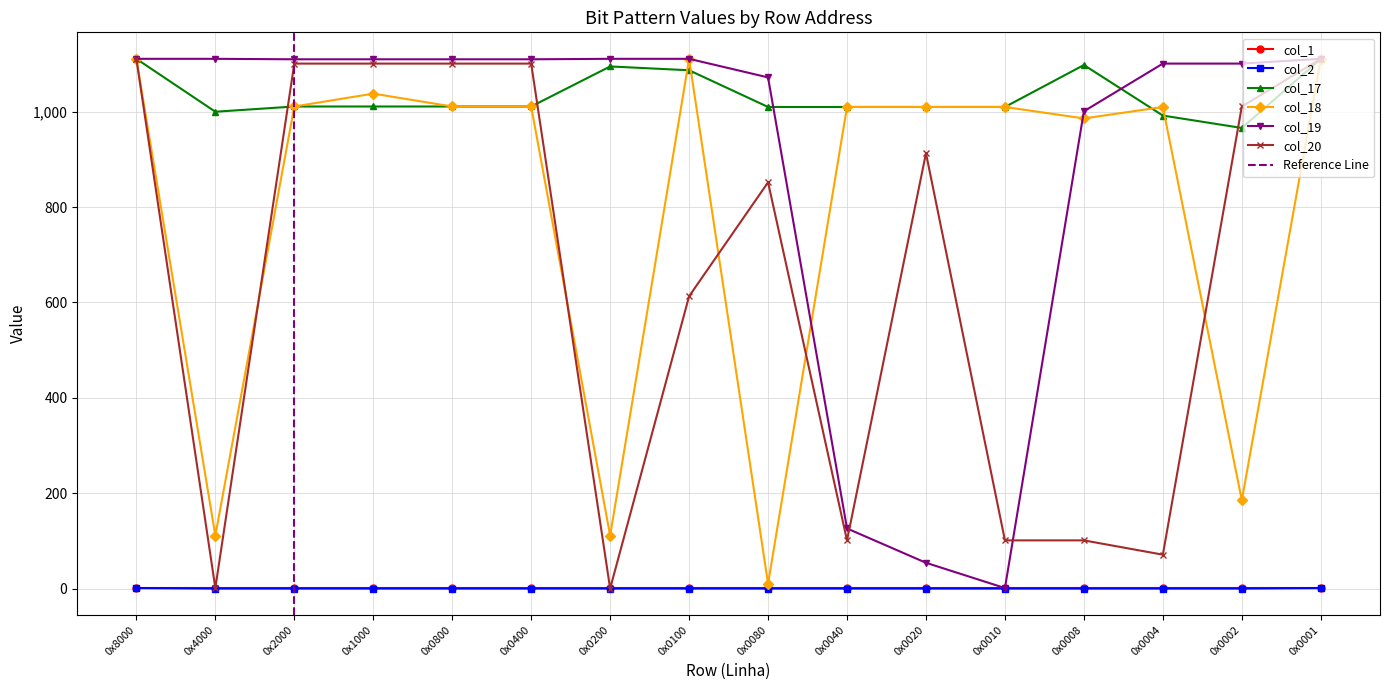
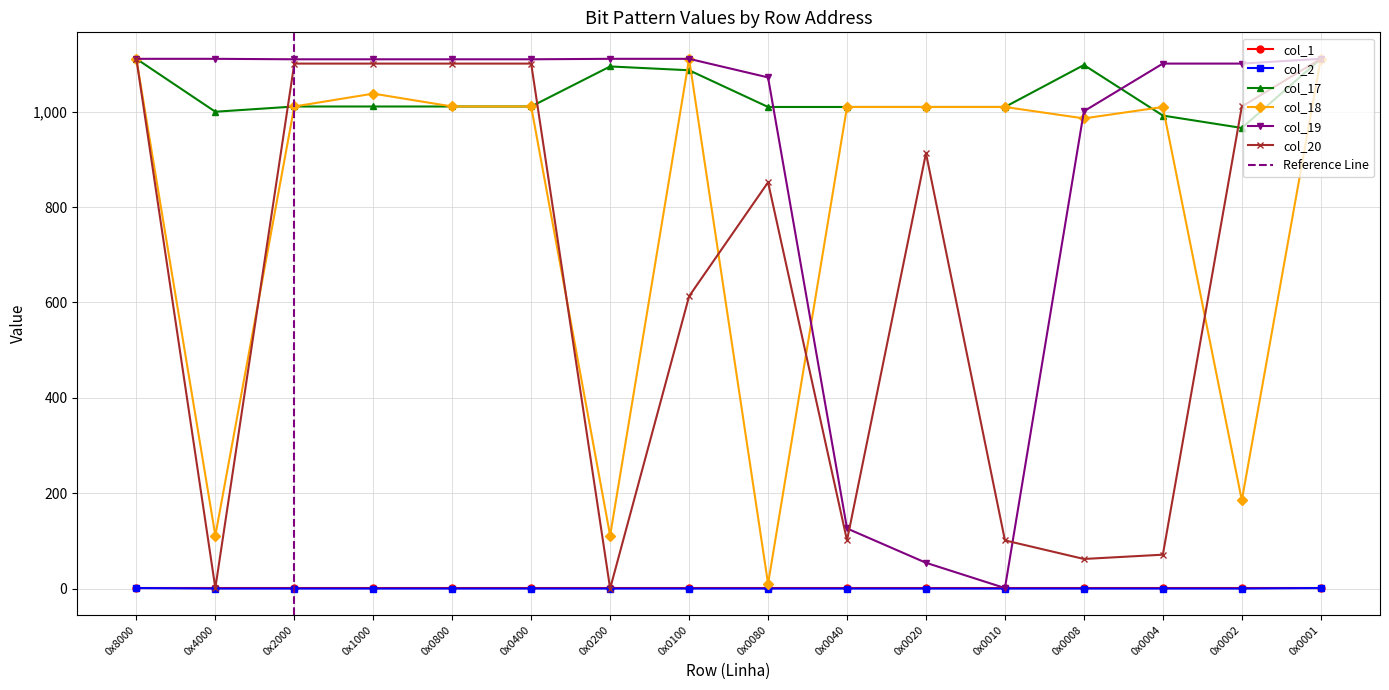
  {
    "col_2": {
      "0x8000": "0",
      "0x2000": "0",
      "0x1000": "0",
      "0x0800": "0",
      "0x0400": "0",
      "0x0100": "0",
      "0x0080": "0",
      "0x0040": "0",
      "0x0020": "0",
      "0x0008": "0",
      "0x0004": "0",
      "0x0002": "0",
      "0x0001": "0"
    },
    "col_17": {
      "0x4000": "1,000",
      "0x1000": "1,010",
      "0x0200": "1,100",
      "0x0100": "1,090",
      "0x0080": "1,010",
      "0x0008": "1,100",
      "0x0004": "990",
      "0x0002": "970"
    },
    "col_18": {
      "0x4000": "110",
      "0x1000": "1,040",
      "0x0200": "110",
      "0x0080": "10",
      "0x0008": "990",
      "0x0004": "1,010",
      "0x0002": "190"
    },
    "col_19": {
      "0x4000": "1,110",
      "0x2000": "1,110",
      "0x1000": "1,110",
      "0x0800": "1,110",
      "0x0400": "1,110",
      "0x0200": "1,110",
      "0x0080": "1,070",
      "0x0040": "130",
      "0x0020": "50",
      "0x0008": "1,000",
      "0x0004": "1,100",
      "0x0002": "1,100"
    },
    "col_20": {
      "0x2000": "1,100",
      "0x1000": "1,100",
      "0x0800": "1,100",
      "0x0400": "1,100",
      "0x0100": "610",
      "0x0080": "850",
      "0x0040": "100",
      "0x0020": "910",
      "0x0010": "100",
-     "0x0008": "100",
+     "0x0008": "60",
      "0x0004": "70",
      "0x0002": "1,010"
    }
  }
